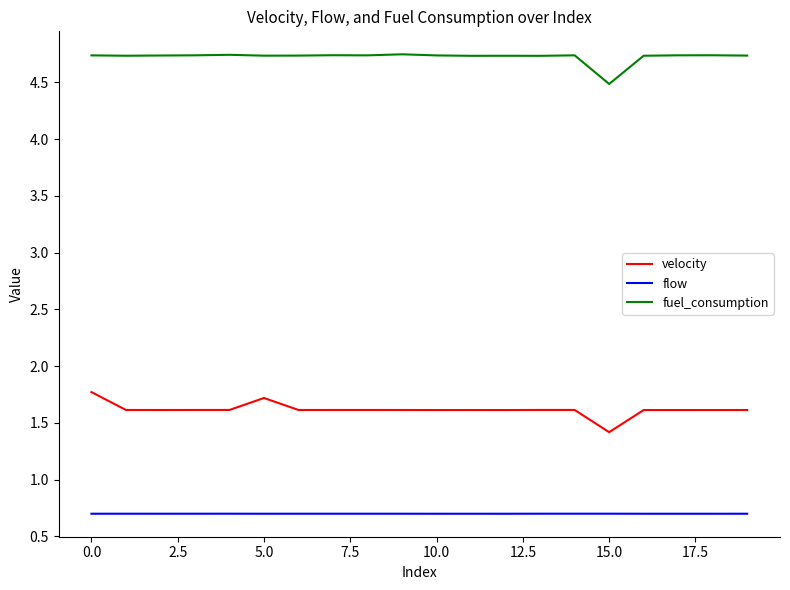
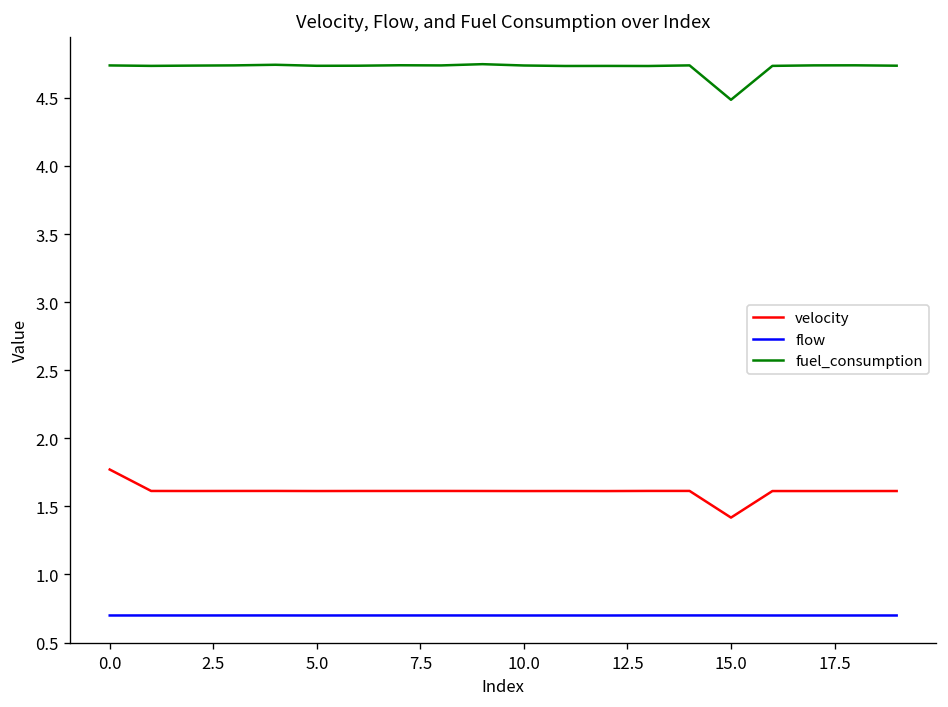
  {
    "velocity": {
      "0.0": 1.77,
-     "5.0": 1.72,
+     "5.0": 1.61,
      "10.0": 1.61,
      "15.0": 1.42
    },
    "flow": {
      "0.0": 0.70,
      "5.0": 0.70,
      "10.0": 0.70,
      "15.0": 0.70
    },
    "fuel_consumption": {
      "0.0": 4.74,
      "5.0": 4.74,
      "10.0": 4.74,
      "15.0": 4.49
    }
  }
